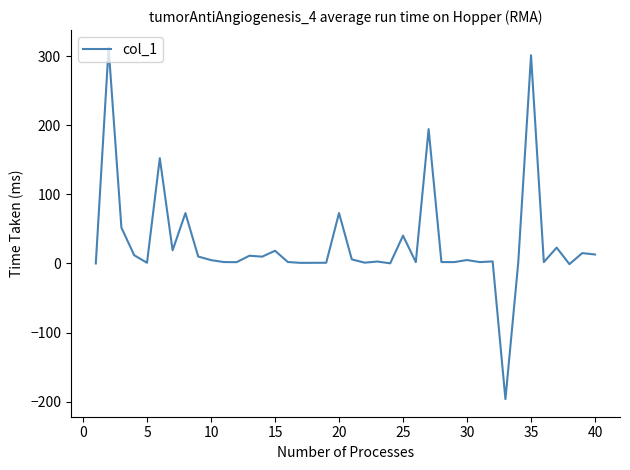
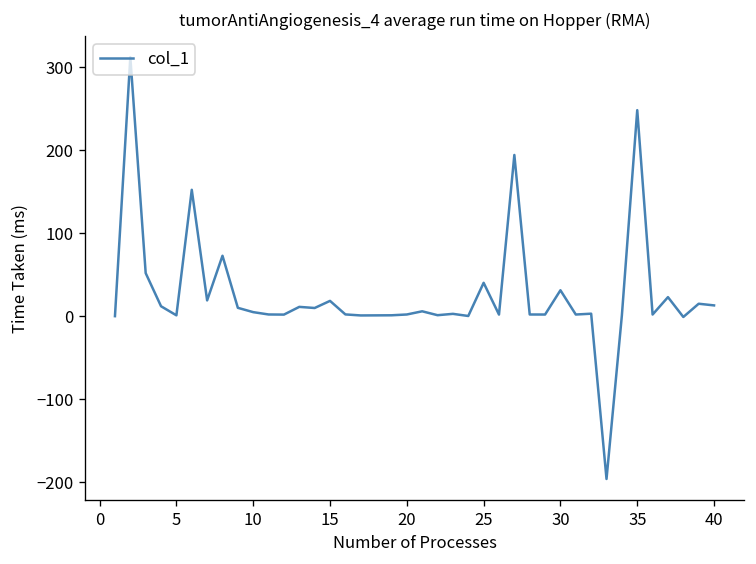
  {
    "5": 0,
    "10": 0,
    "15": 20,
-   "20": 70,
+   "20": 0,
    "25": 40,
-   "30": 0,
-   "35": 300,
+   "30": 30,
+   "35": 250,
    "40": 10
  }
